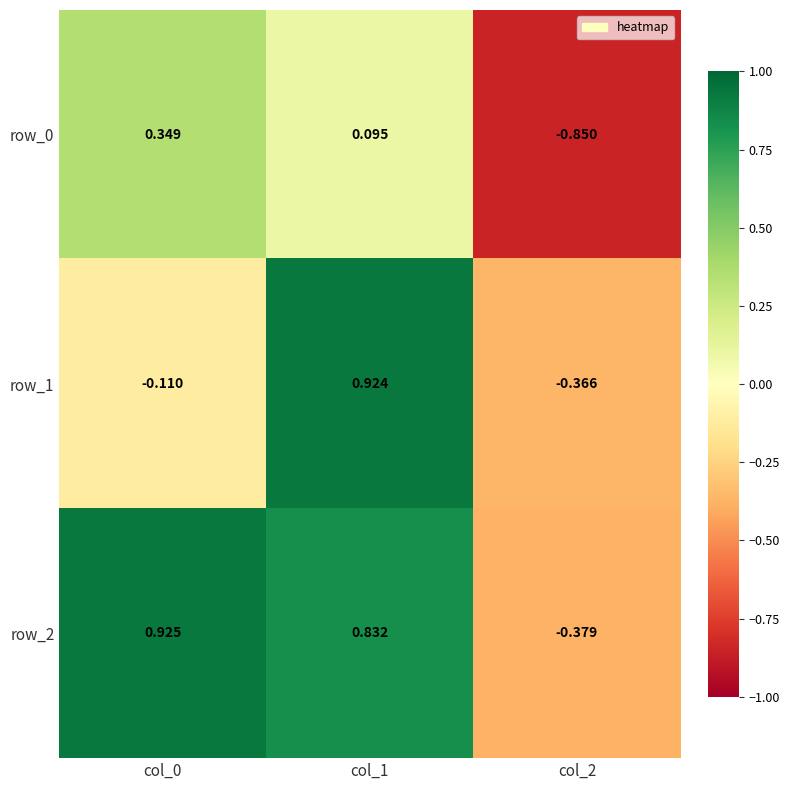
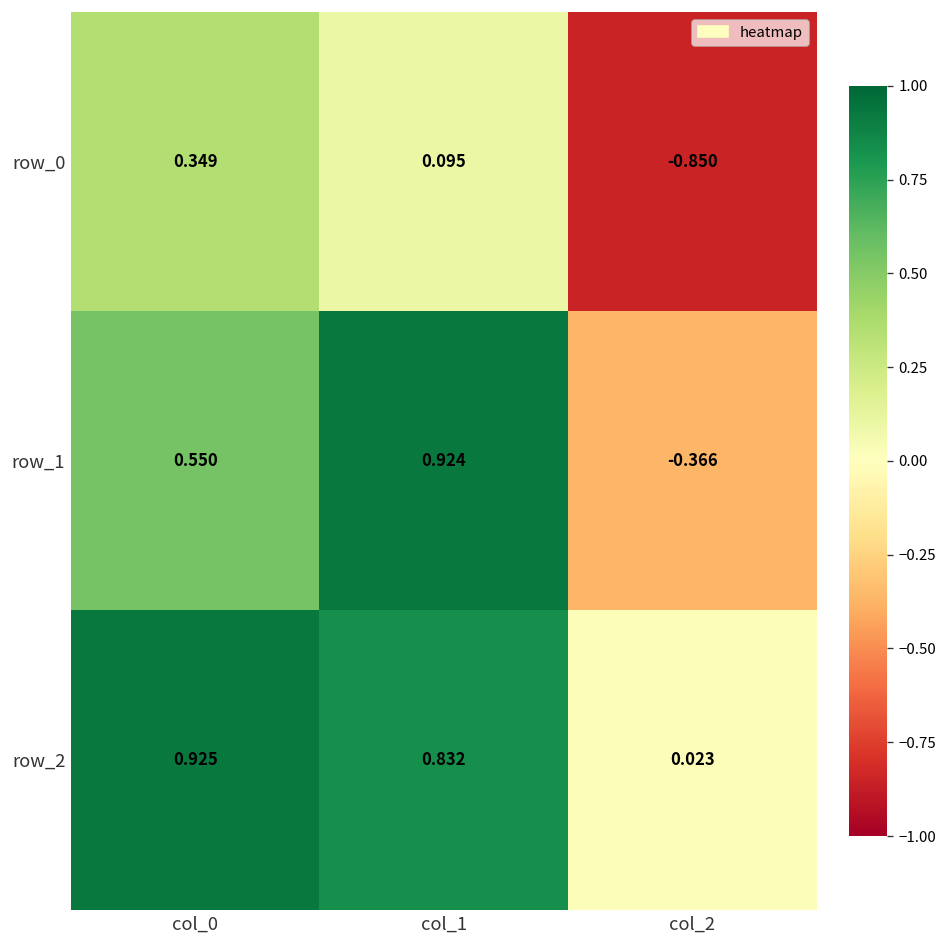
  {
    "row_0": {
      "col_0": 0.349,
      "col_1": 0.095,
      "col_2": -0.850
    },
    "row_1": {
-     "col_0": -0.110,
+     "col_0": 0.550,
      "col_1": 0.924,
      "col_2": -0.366
    },
    "row_2": {
      "col_0": 0.925,
      "col_1": 0.832,
-     "col_2": -0.379
+     "col_2": 0.023
    }
  }
